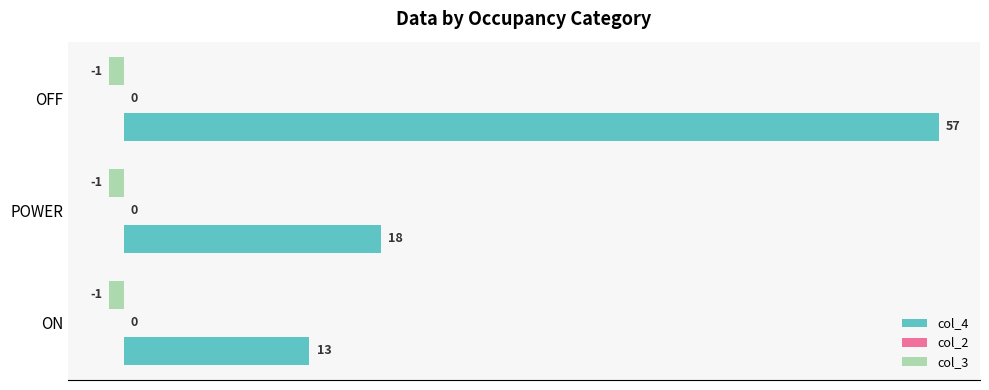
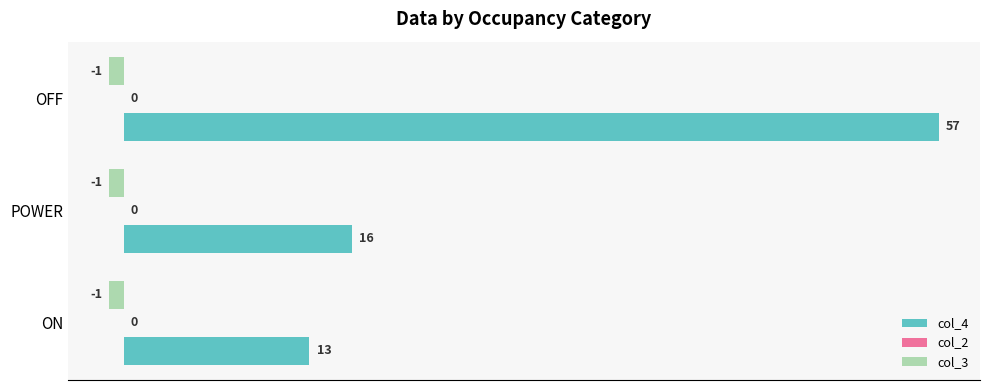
  {
    "col_4": {
      "OFF": 57,
-     "POWER": 18,
+     "POWER": 16,
      "ON": 13
    },
    "col_2": {
      "OFF": 0,
      "POWER": 0,
      "ON": 0
    },
    "col_3": {
      "OFF": -1,
      "POWER": -1,
      "ON": -1
    }
  }
